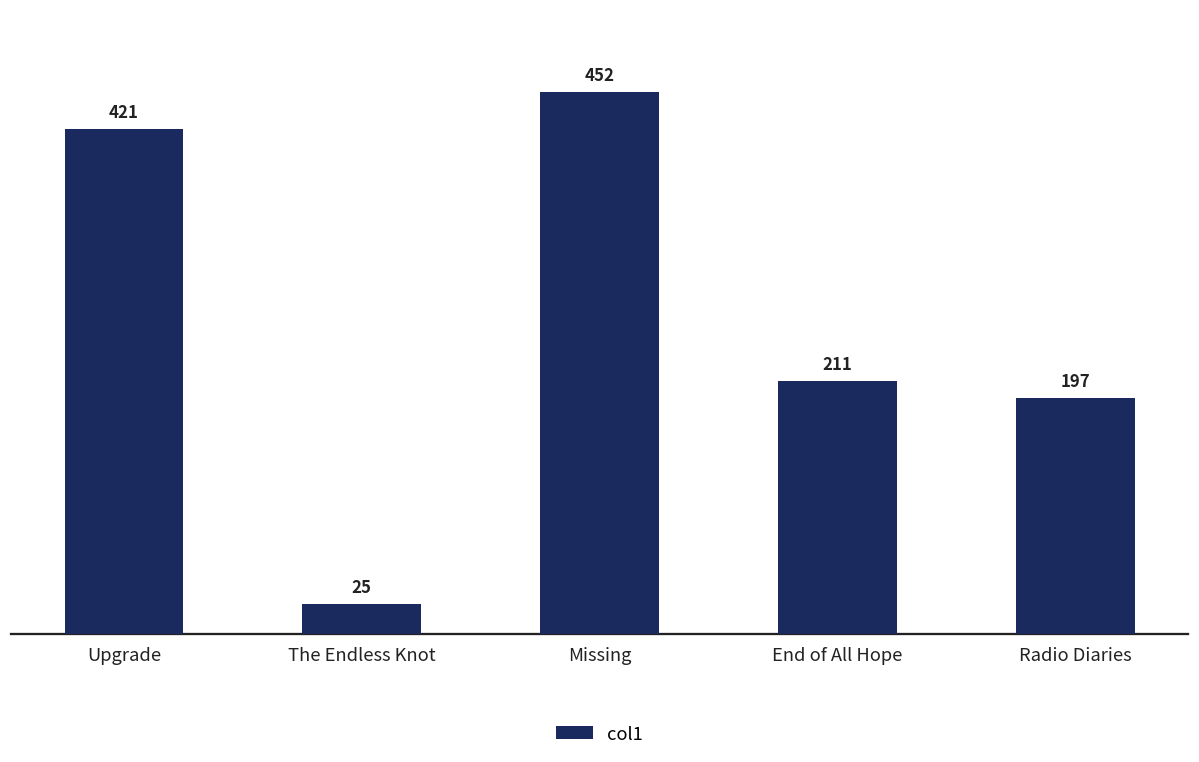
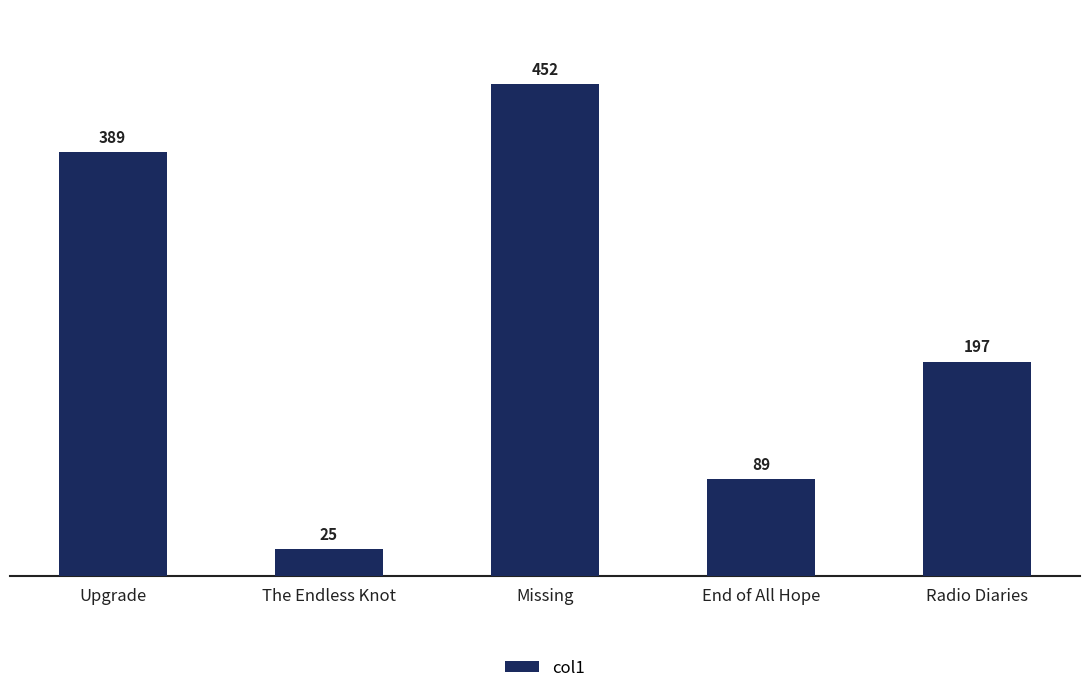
  {
-   "Upgrade": 421,
+   "Upgrade": 389,
    "The Endless Knot": 25,
    "Missing": 452,
-   "End of All Hope": 211,
+   "End of All Hope": 89,
    "Radio Diaries": 197
  }
